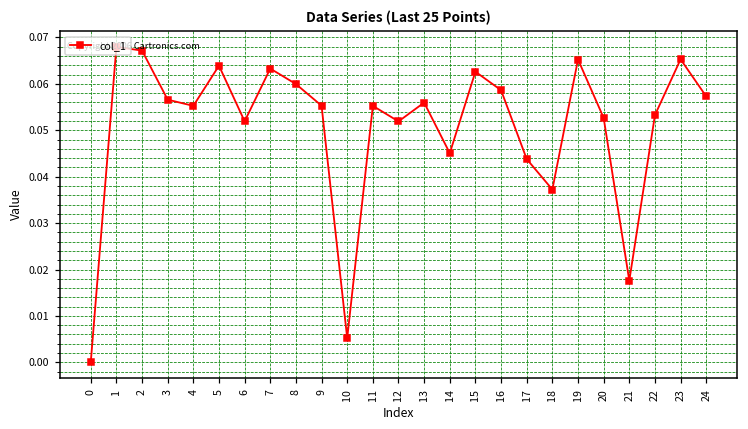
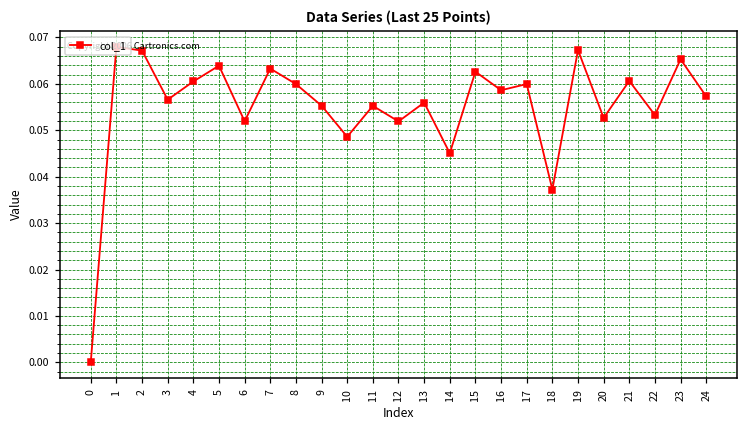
  {
    "0": 0.000,
    "3": 0.057,
-   "4": 0.055,
+   "4": 0.061,
    "5": 0.064,
    "6": 0.052,
    "7": 0.063,
    "8": 0.060,
    "9": 0.055,
-   "10": 0.005,
+   "10": 0.049,
    "11": 0.055,
    "12": 0.052,
    "13": 0.056,
    "14": 0.045,
    "15": 0.063,
    "16": 0.059,
-   "17": 0.044,
+   "17": 0.060,
    "18": 0.037,
-   "19": 0.065,
+   "19": 0.067,
    "20": 0.053,
-   "21": 0.018,
+   "21": 0.061,
    "22": 0.053,
    "23": 0.065,
    "24": 0.057
  }
